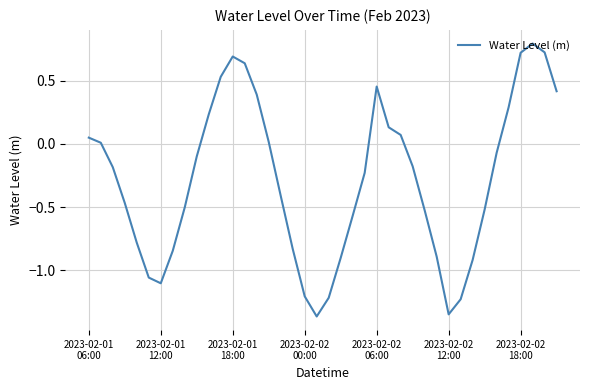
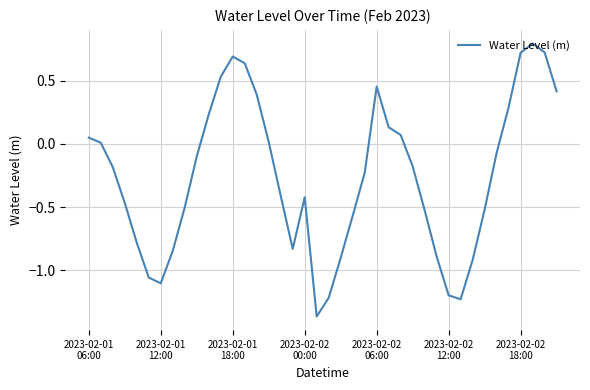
  {
    "2023-02-01 06:00": 0.05,
    "2023-02-01 12:00": -1.10,
    "2023-02-01 18:00": 0.69,
-   "2023-02-02 00:00": -1.21,
+   "2023-02-02 00:00": -0.42,
    "2023-02-02 06:00": 0.45,
-   "2023-02-02 12:00": -1.35,
+   "2023-02-02 12:00": -1.20,
    "2023-02-02 18:00": 0.72
  }
